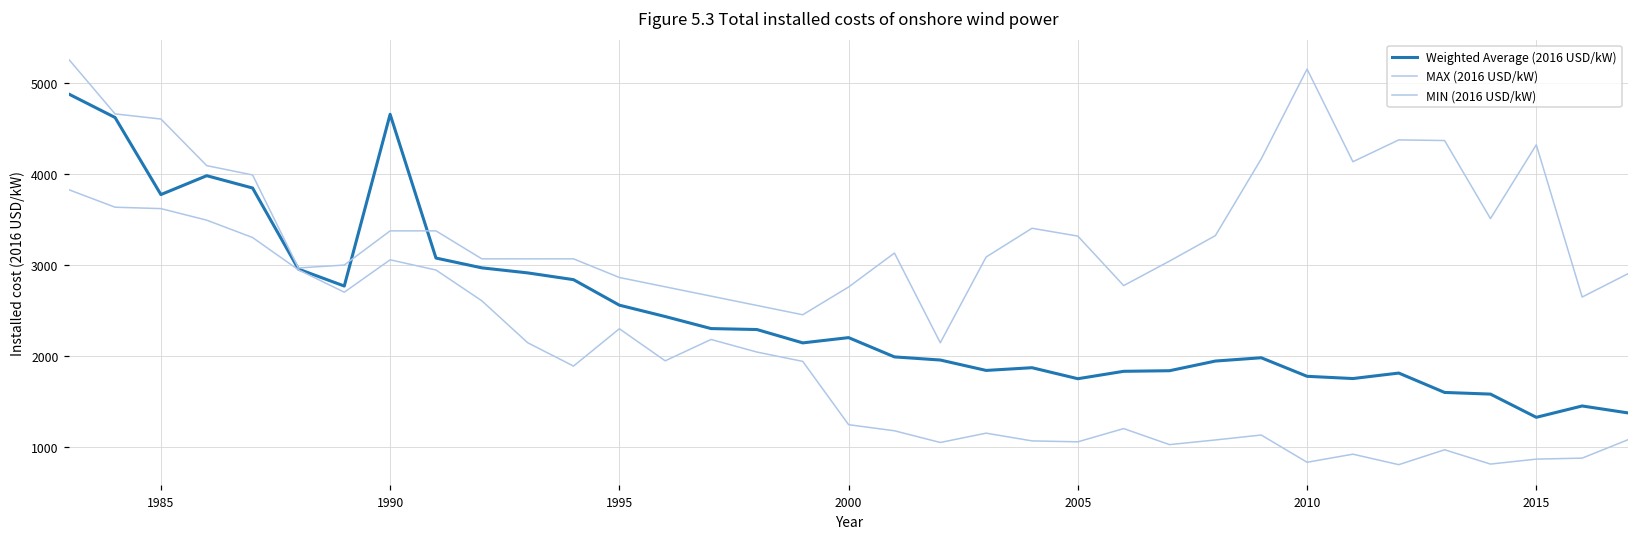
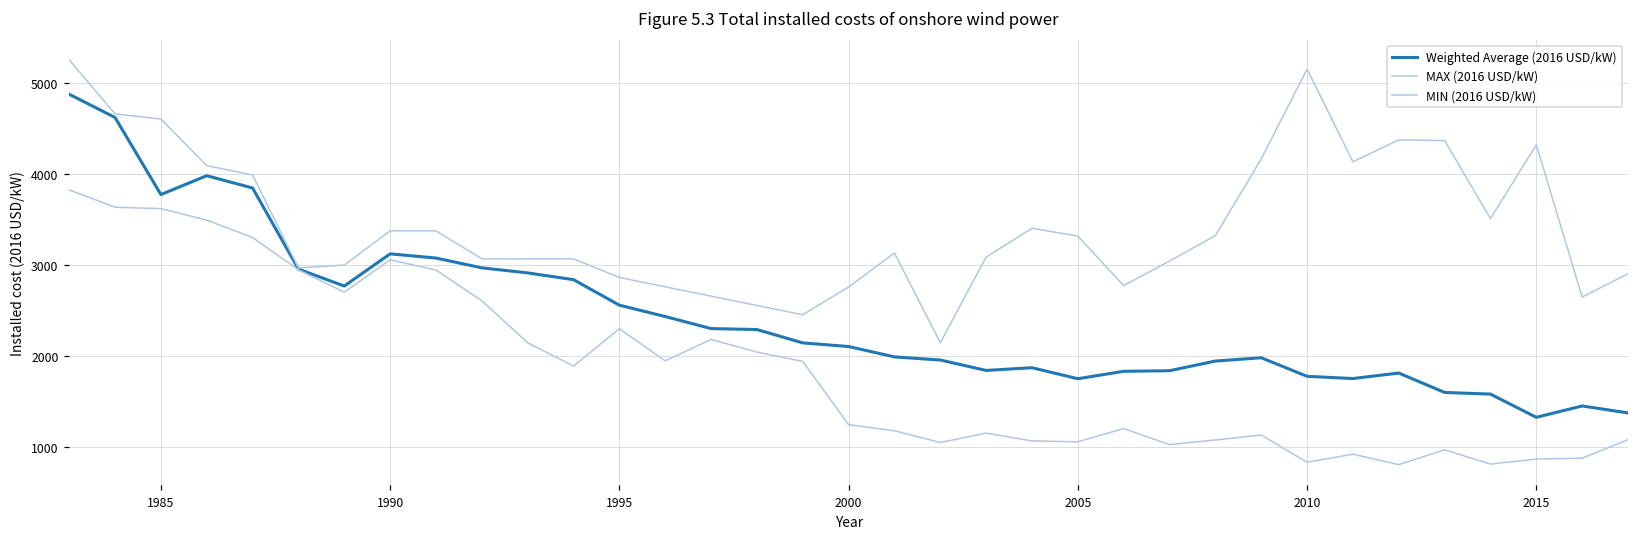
  {
    "Weighted Average (2016 USD/kW)": {
      "1985": 3800,
-     "1990": 4700,
+     "1990": 3100,
      "1995": 2600,
-     "2000": 2200,
+     "2000": 2100,
      "2005": 1800,
      "2010": 1800,
      "2015": 1300
    }
  }
